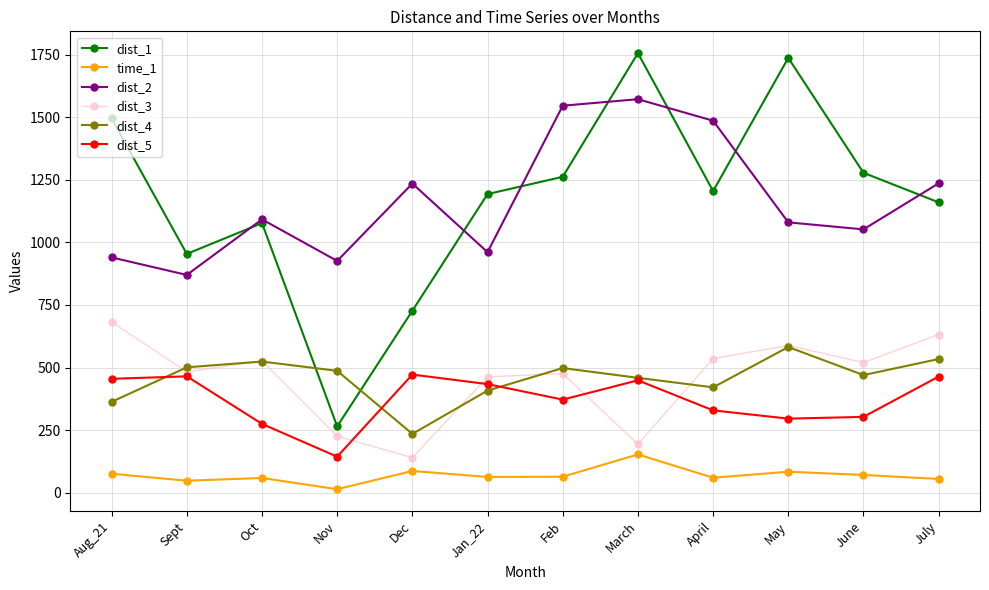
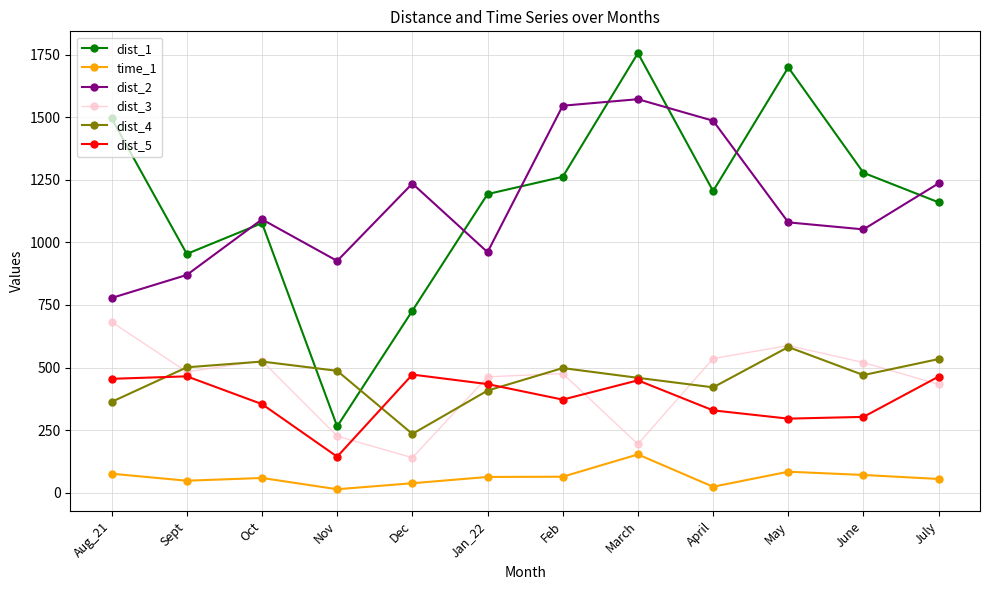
  {
    "dist_1": {
      "Sept": 950,
      "Oct": 1080,
      "Nov": 270,
      "Dec": 730,
      "Jan_22": 1190,
      "Feb": 1260,
      "March": 1760,
      "April": 1210,
-     "May": 1740,
+     "May": 1700,
      "June": 1280,
      "July": 1160
    },
    "time_1": {
      "Aug_21": 80,
      "Sept": 50,
      "Oct": 60,
      "Nov": 10,
-     "Dec": 90,
+     "Dec": 40,
      "Jan_22": 60,
      "Feb": 60,
      "March": 150,
-     "April": 60,
+     "April": 20,
      "May": 80,
      "June": 70,
      "July": 60
    },
    "dist_2": {
-     "Aug_21": 940,
+     "Aug_21": 780,
      "Sept": 870,
      "Oct": 1090,
      "Nov": 930,
      "Dec": 1240,
      "Jan_22": 960,
      "Feb": 1550,
      "March": 1570,
      "April": 1490,
      "May": 1080,
      "June": 1050,
      "July": 1240
    },
    "dist_3": {
      "Aug_21": 680,
      "Sept": 480,
      "Nov": 230,
      "Dec": 140,
      "Jan_22": 460,
      "Feb": 480,
      "March": 190,
      "April": 540,
      "June": 520,
-     "July": 630
+     "July": 430
    },
    "dist_4": {
      "Aug_21": 360,
      "Sept": 500,
      "Nov": 490,
      "Dec": 240,
      "Jan_22": 410,
      "Feb": 500,
      "April": 420,
      "June": 470,
      "July": 530
    },
    "dist_5": {
      "Aug_21": 460,
      "Sept": 470,
-     "Oct": 280,
+     "Oct": 350,
      "Nov": 140,
      "Dec": 470,
      "Jan_22": 430,
      "Feb": 370,
      "April": 330,
      "May": 300,
      "June": 300,
      "July": 460
    }
  }
